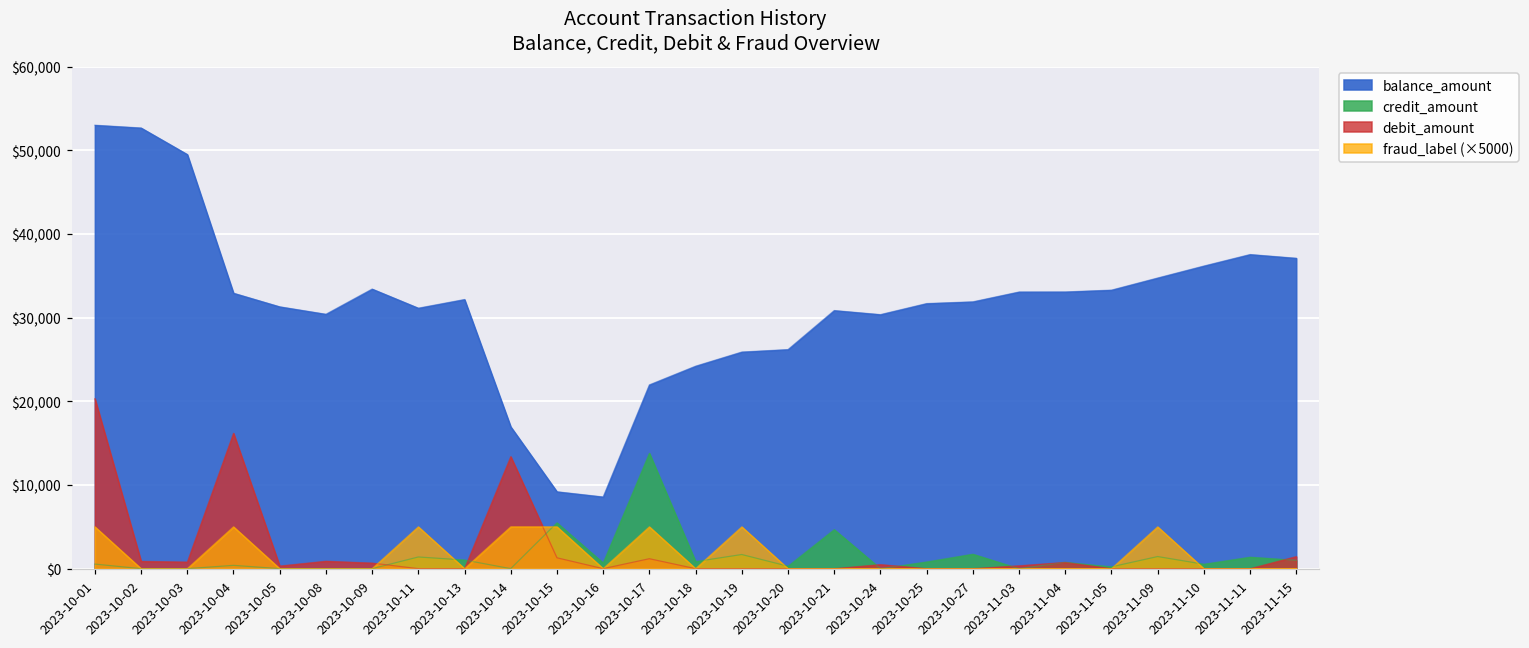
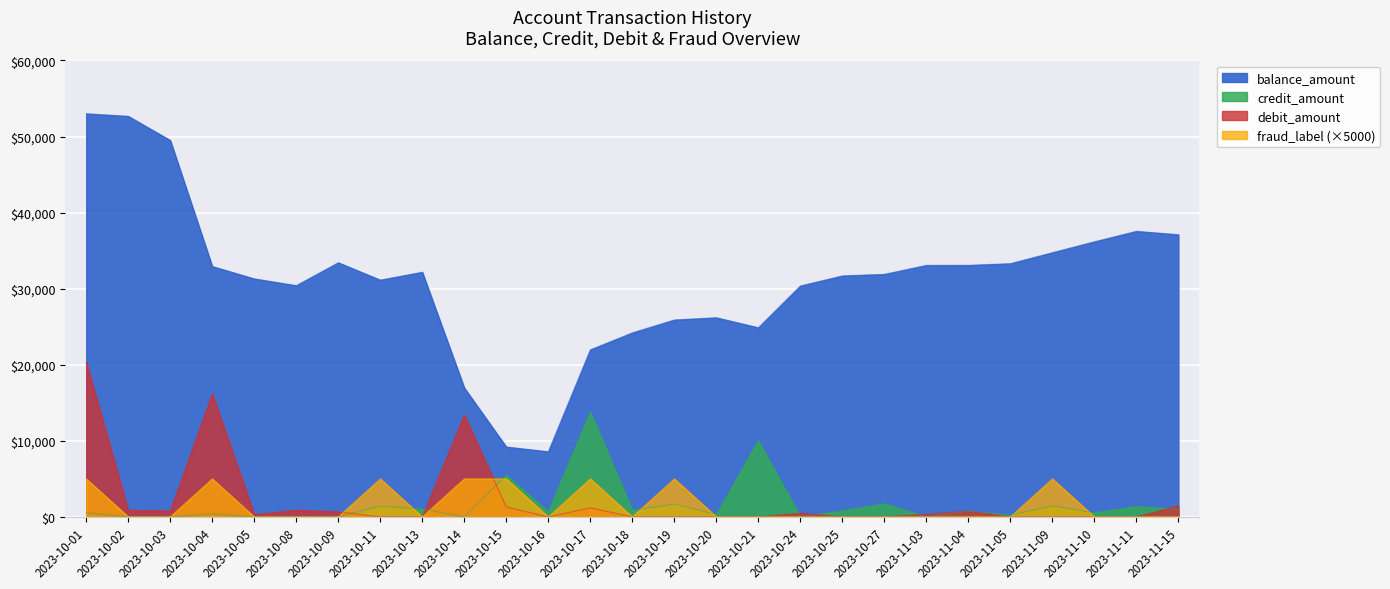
  {
    "balance_amount": {
      "2023-10-01": "$53,000",
      "2023-10-02": "$53,000",
      "2023-10-03": "$49,000",
      "2023-10-04": "$33,000",
      "2023-10-05": "$31,000",
      "2023-10-08": "$30,000",
      "2023-10-09": "$33,000",
      "2023-10-11": "$31,000",
      "2023-10-13": "$32,000",
      "2023-10-14": "$17,000",
      "2023-10-15": "$9,000",
      "2023-10-16": "$9,000",
      "2023-10-17": "$22,000",
      "2023-10-18": "$24,000",
      "2023-10-19": "$26,000",
      "2023-10-20": "$26,000",
-     "2023-10-21": "$31,000",
+     "2023-10-21": "$25,000",
      "2023-10-24": "$30,000",
      "2023-10-25": "$32,000",
      "2023-10-27": "$32,000",
      "2023-11-03": "$33,000",
      "2023-11-04": "$33,000",
      "2023-11-05": "$33,000",
      "2023-11-09": "$35,000",
      "2023-11-10": "$36,000",
      "2023-11-11": "$38,000",
      "2023-11-15": "$37,000"
    },
    "credit_amount": {
      "2023-10-01": "$1,000",
      "2023-10-04": "$0",
      "2023-10-11": "$1,000",
      "2023-10-13": "$1,000",
      "2023-10-14": "$0",
      "2023-10-15": "$5,000",
      "2023-10-16": "$1,000",
      "2023-10-17": "$14,000",
      "2023-10-18": "$1,000",
      "2023-10-19": "$2,000",
-     "2023-10-21": "$5,000",
+     "2023-10-21": "$10,000",
      "2023-10-25": "$1,000",
      "2023-10-27": "$2,000",
      "2023-11-09": "$1,000",
      "2023-11-10": "$1,000",
      "2023-11-11": "$1,000",
      "2023-11-15": "$1,000"
    },
    "debit_amount": {
      "2023-10-01": "$20,000",
      "2023-10-02": "$1,000",
      "2023-10-03": "$1,000",
      "2023-10-04": "$16,000",
      "2023-10-08": "$1,000",
      "2023-10-09": "$1,000",
      "2023-10-11": "$0",
      "2023-10-14": "$13,000",
      "2023-10-15": "$1,000",
      "2023-10-17": "$1,000",
      "2023-10-19": "$0",
      "2023-10-24": "$0",
      "2023-11-03": "$0",
      "2023-11-09": "$0",
      "2023-11-15": "$1,000"
    },
    "fraud_label (×5000)": {
      "2023-10-01": "$5,000",
      "2023-10-04": "$5,000",
      "2023-10-11": "$5,000",
      "2023-10-14": "$5,000",
      "2023-10-15": "$5,000",
      "2023-10-17": "$5,000",
      "2023-10-19": "$5,000",
      "2023-11-04": "$0",
      "2023-11-09": "$5,000",
      "2023-11-15": "$0"
    }
  }
